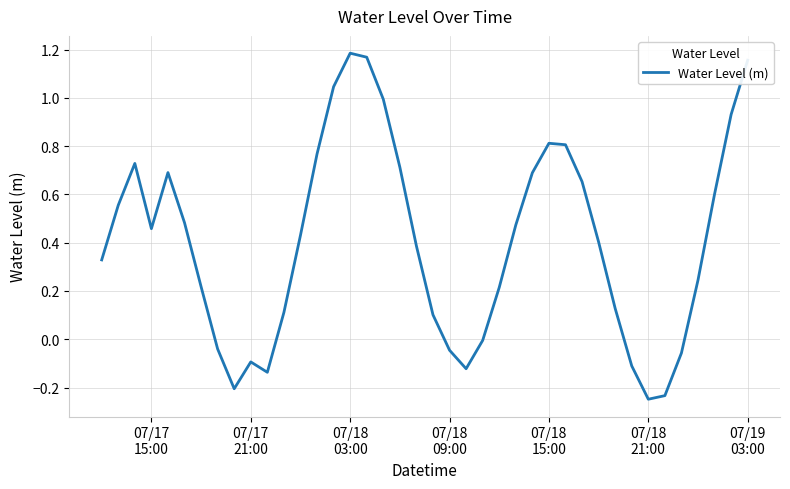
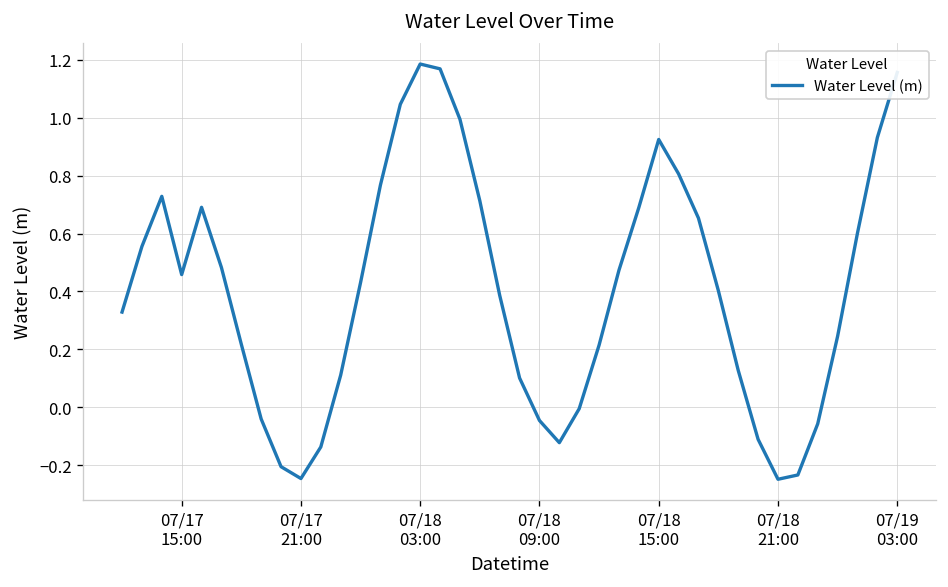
  {
    "07/17 15:00": 0.46,
-   "07/17 21:00": -0.09,
+   "07/17 21:00": -0.25,
    "07/18 03:00": 1.19,
    "07/18 09:00": -0.05,
-   "07/18 15:00": 0.81,
+   "07/18 15:00": 0.92,
    "07/18 21:00": -0.25
  }
